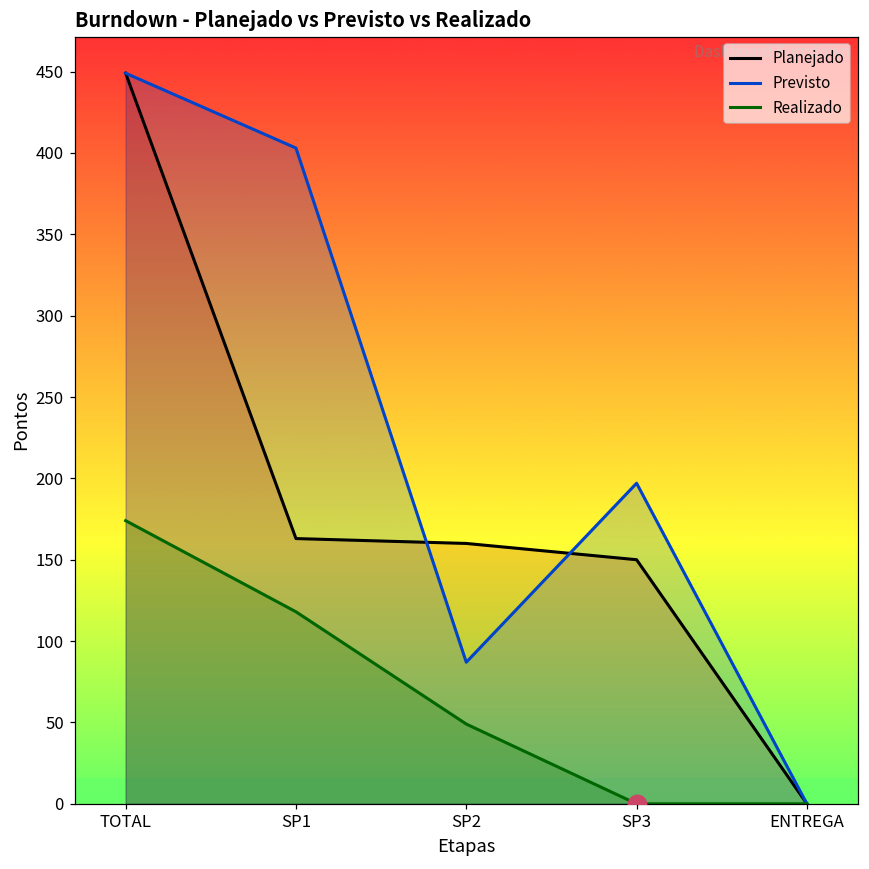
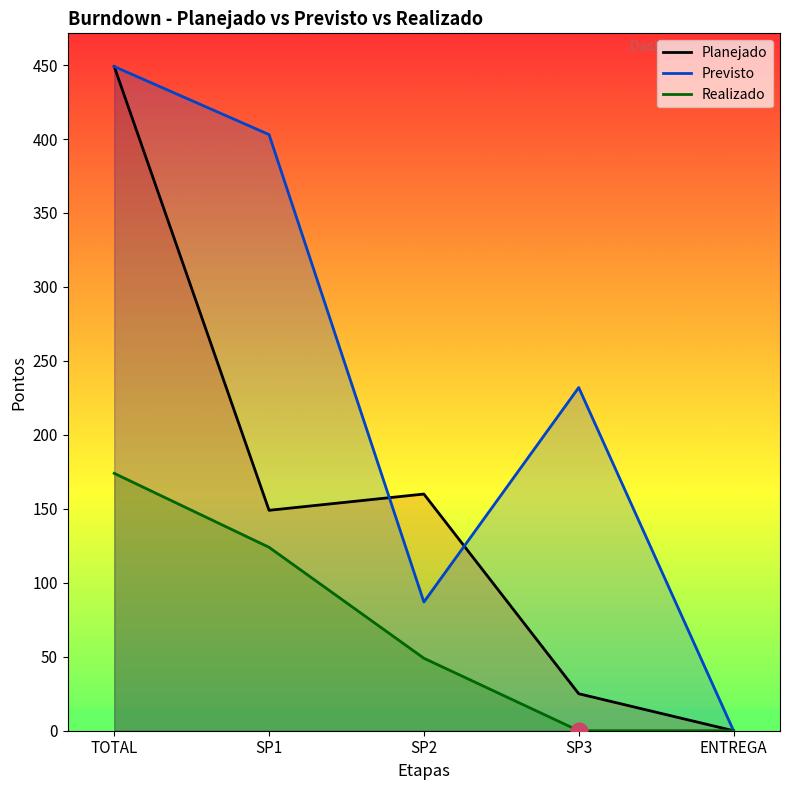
  {
    "Planejado": {
-     "SP1": 163,
+     "SP1": 149,
      "SP2": 160,
-     "SP3": 150
+     "SP3": 25
    },
    "Previsto": {
      "SP1": 403,
      "SP2": 87,
-     "SP3": 197
+     "SP3": 232
    },
    "Realizado": {
      "TOTAL": 174,
-     "SP1": 118,
+     "SP1": 124,
      "SP2": 49
    }
  }
